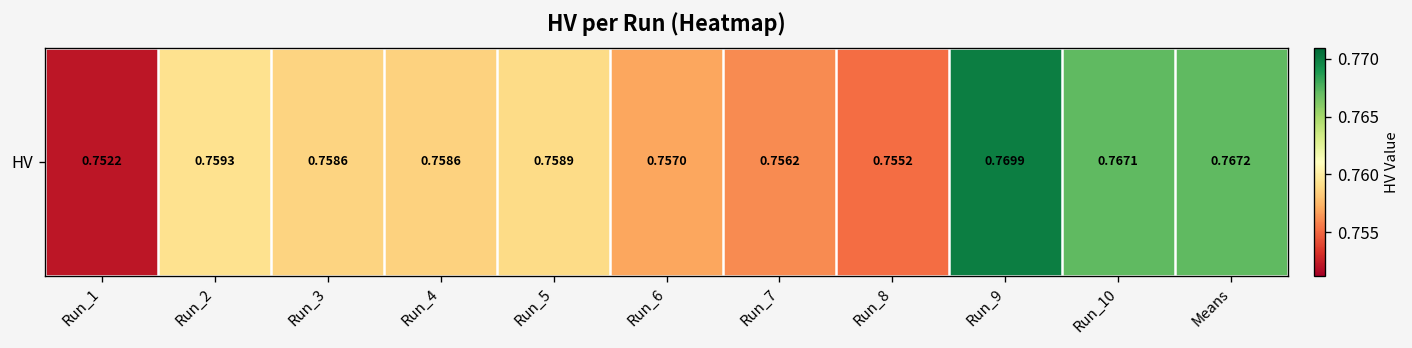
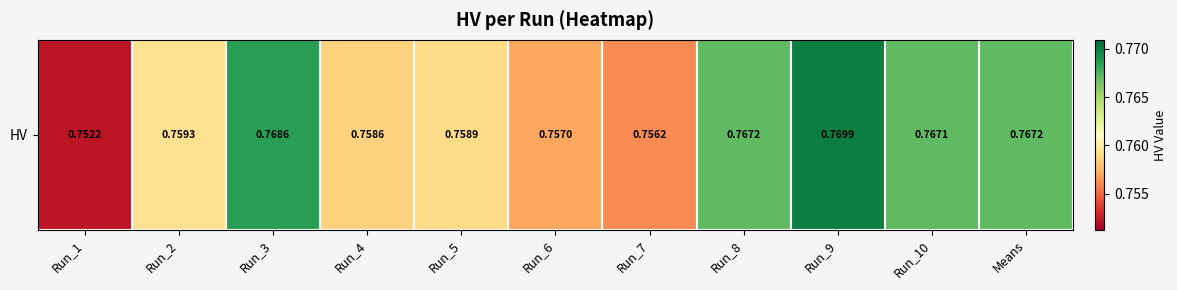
  {
    "HV": {
      "Run_1": 0.7522,
      "Run_2": 0.7593,
-     "Run_3": 0.7586,
+     "Run_3": 0.7686,
      "Run_4": 0.7586,
      "Run_5": 0.7589,
      "Run_6": 0.7570,
      "Run_7": 0.7562,
-     "Run_8": 0.7552,
+     "Run_8": 0.7672,
      "Run_9": 0.7699,
      "Run_10": 0.7671,
      "Means": 0.7672
    }
  }
